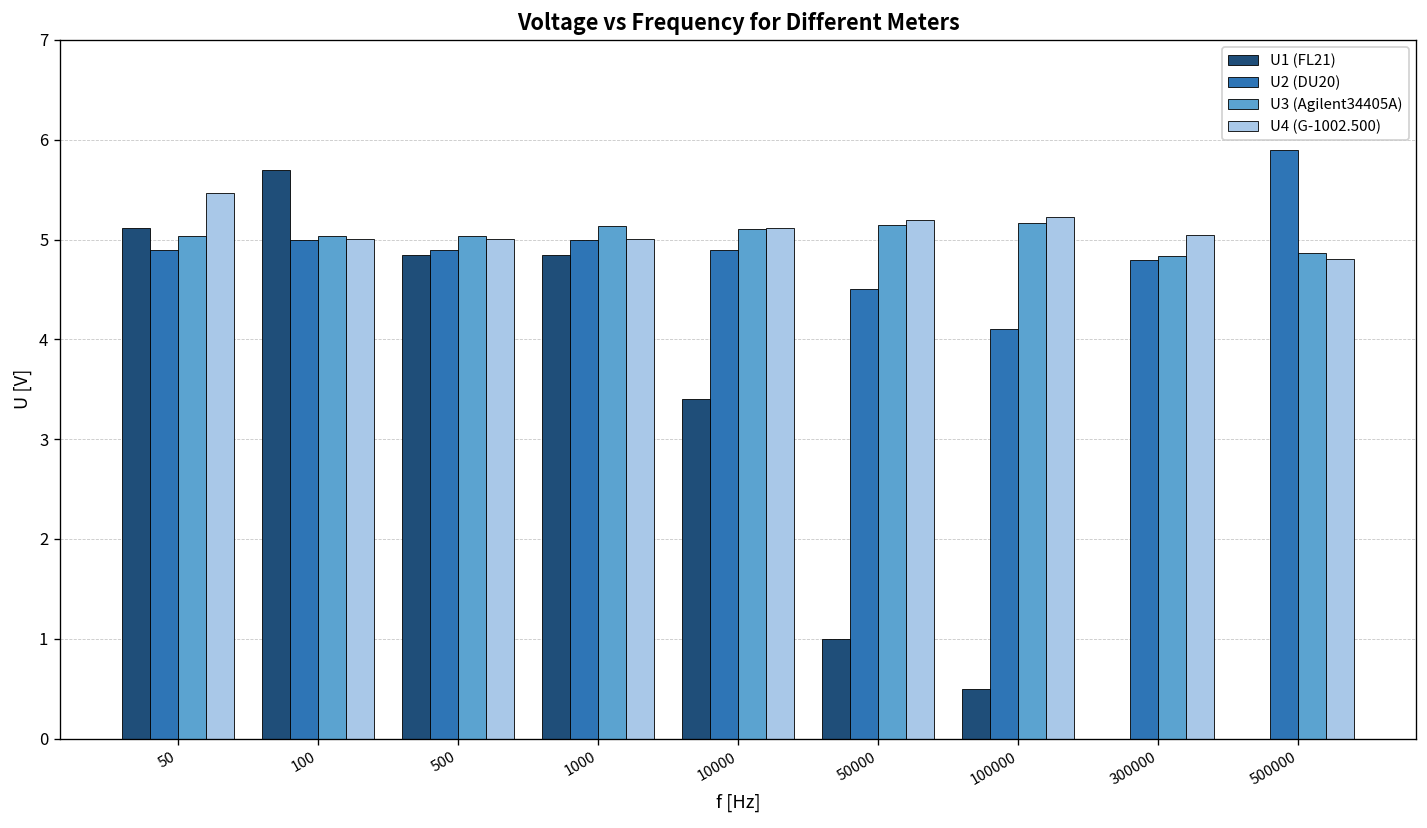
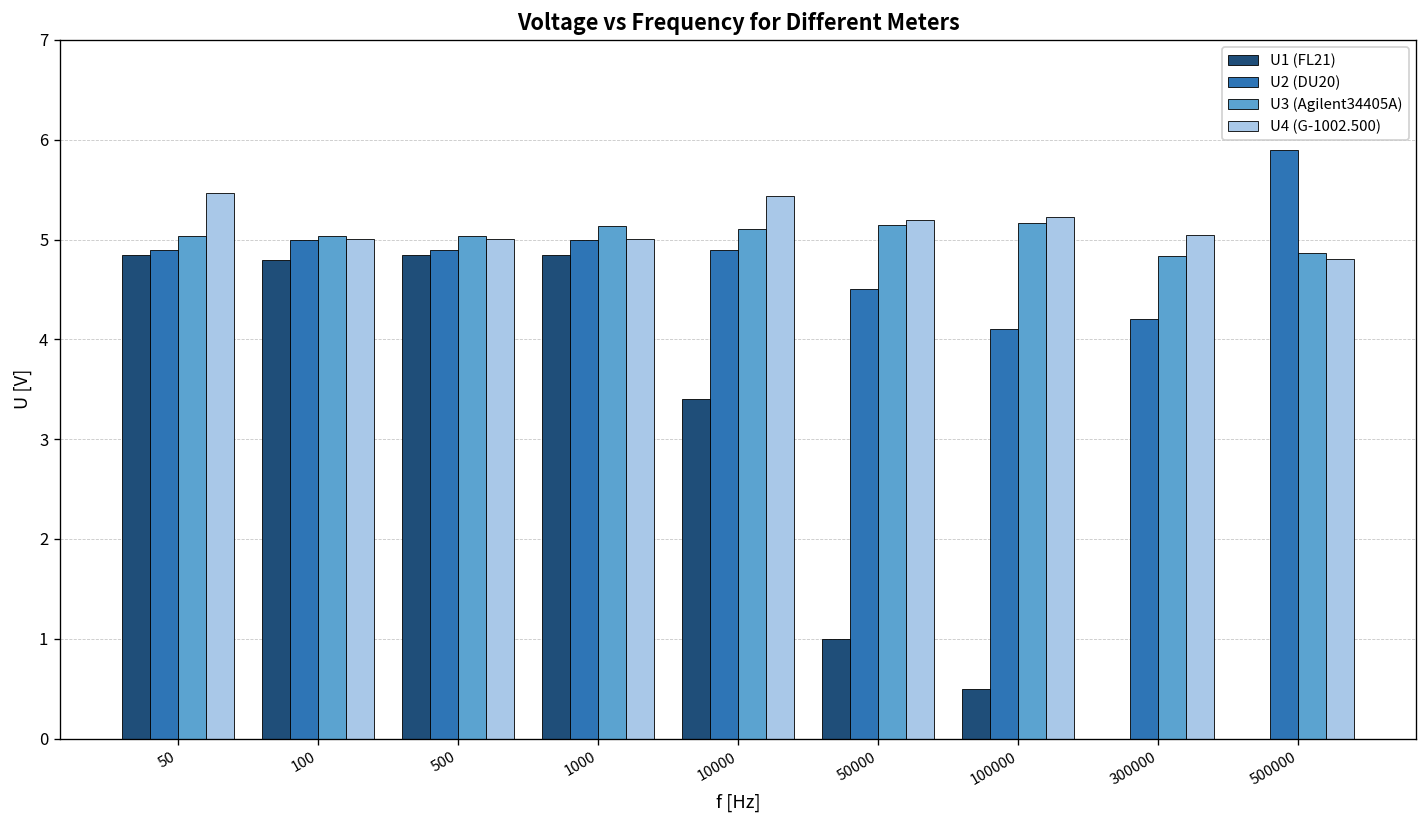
  {
    "U1 (FL21)": {
-     "50": 5.1,
-     "100": 5.7,
+     "50": 4.9,
+     "100": 4.8,
      "500": 4.9,
      "1000": 4.9,
      "10000": 3.4,
      "50000": 1.0,
      "100000": 0.5,
      "300000": 0.0,
      "500000": 0.0
    },
    "U2 (DU20)": {
      "50": 4.9,
      "100": 5.0,
      "500": 4.9,
      "1000": 5.0,
      "10000": 4.9,
      "50000": 4.5,
      "100000": 4.1,
-     "300000": 4.8,
+     "300000": 4.2,
      "500000": 5.9
    },
    "U3 (Agilent34405A)": {
      "50": 5.0,
      "100": 5.0,
      "500": 5.0,
      "1000": 5.1,
      "10000": 5.1,
      "50000": 5.1,
      "100000": 5.2,
      "300000": 4.8,
      "500000": 4.9
    },
    "U4 (G-1002.500)": {
      "50": 5.5,
      "100": 5.0,
      "500": 5.0,
      "1000": 5.0,
-     "10000": 5.1,
+     "10000": 5.4,
      "50000": 5.2,
      "100000": 5.2,
      "300000": 5.1,
      "500000": 4.8
    }
  }
